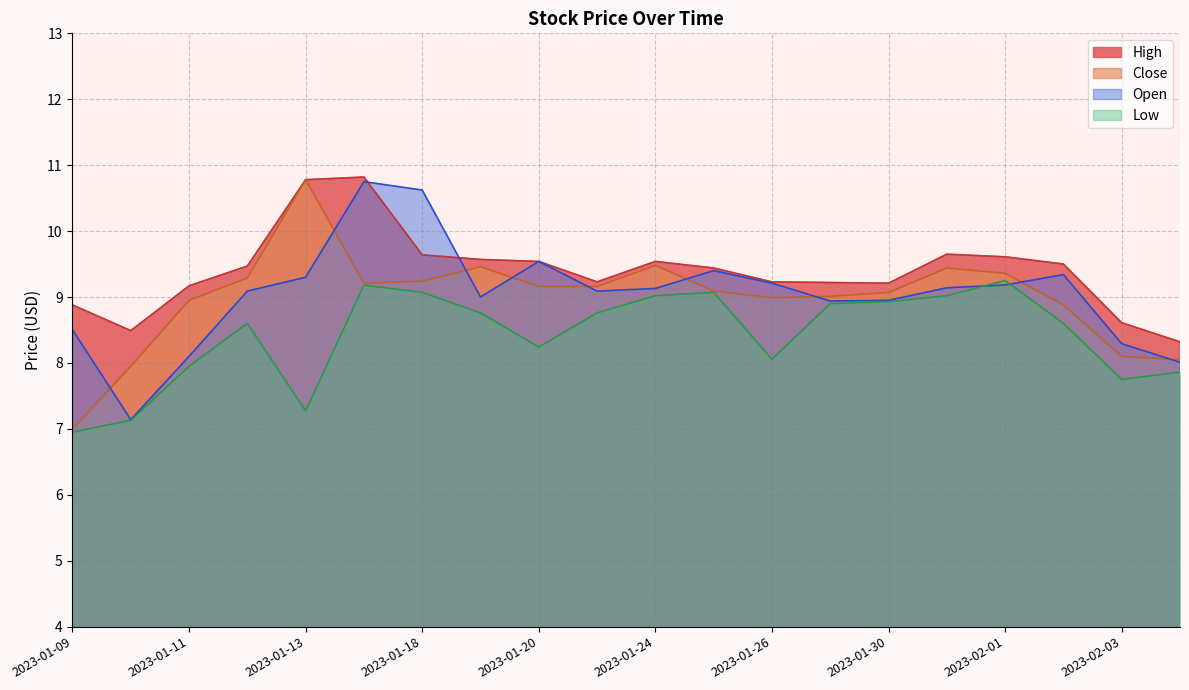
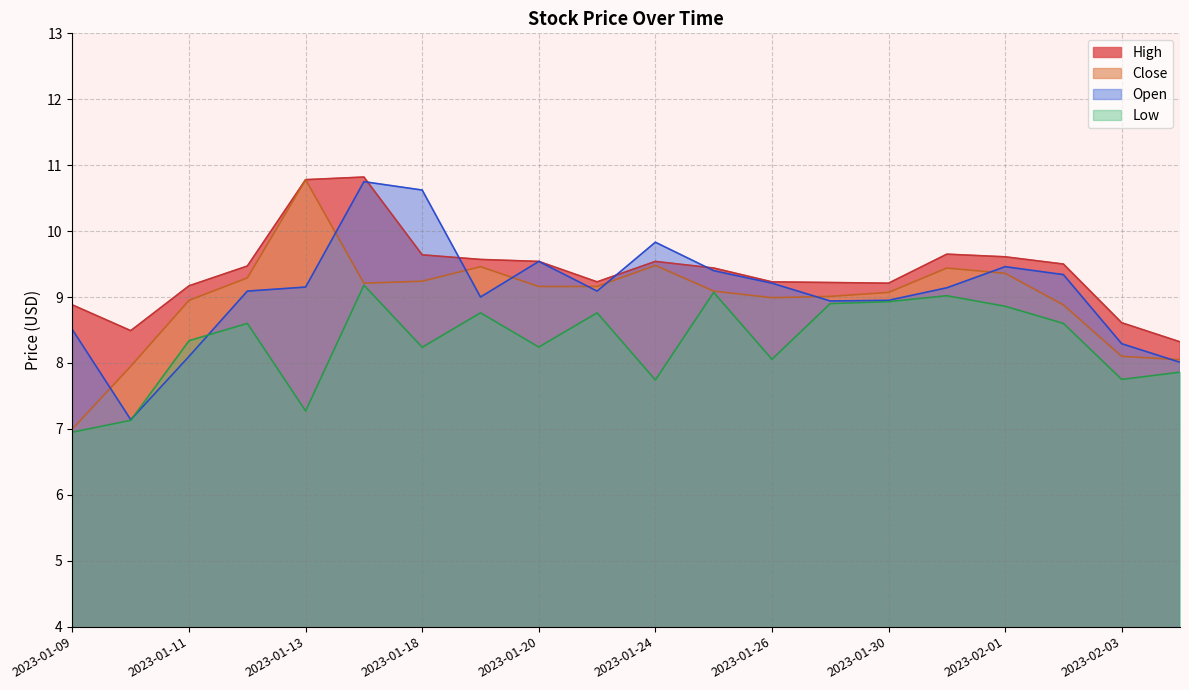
  {
    "Open": {
      "2023-01-09": 8.5,
      "2023-01-11": 8.1,
-     "2023-01-13": 9.3,
+     "2023-01-13": 9.2,
      "2023-01-18": 10.6,
-     "2023-01-24": 9.1,
-     "2023-02-01": 9.2,
+     "2023-01-24": 9.8,
+     "2023-02-01": 9.5,
      "2023-02-03": 8.3
    },
    "Low": {
      "2023-01-09": 6.9,
-     "2023-01-11": 7.9,
+     "2023-01-11": 8.3,
      "2023-01-13": 7.3,
-     "2023-01-18": 9.1,
+     "2023-01-18": 8.2,
      "2023-01-20": 8.2,
-     "2023-01-24": 9.0,
+     "2023-01-24": 7.7,
      "2023-01-26": 8.1,
-     "2023-02-01": 9.3,
+     "2023-02-01": 8.9,
      "2023-02-03": 7.8
    }
  }
